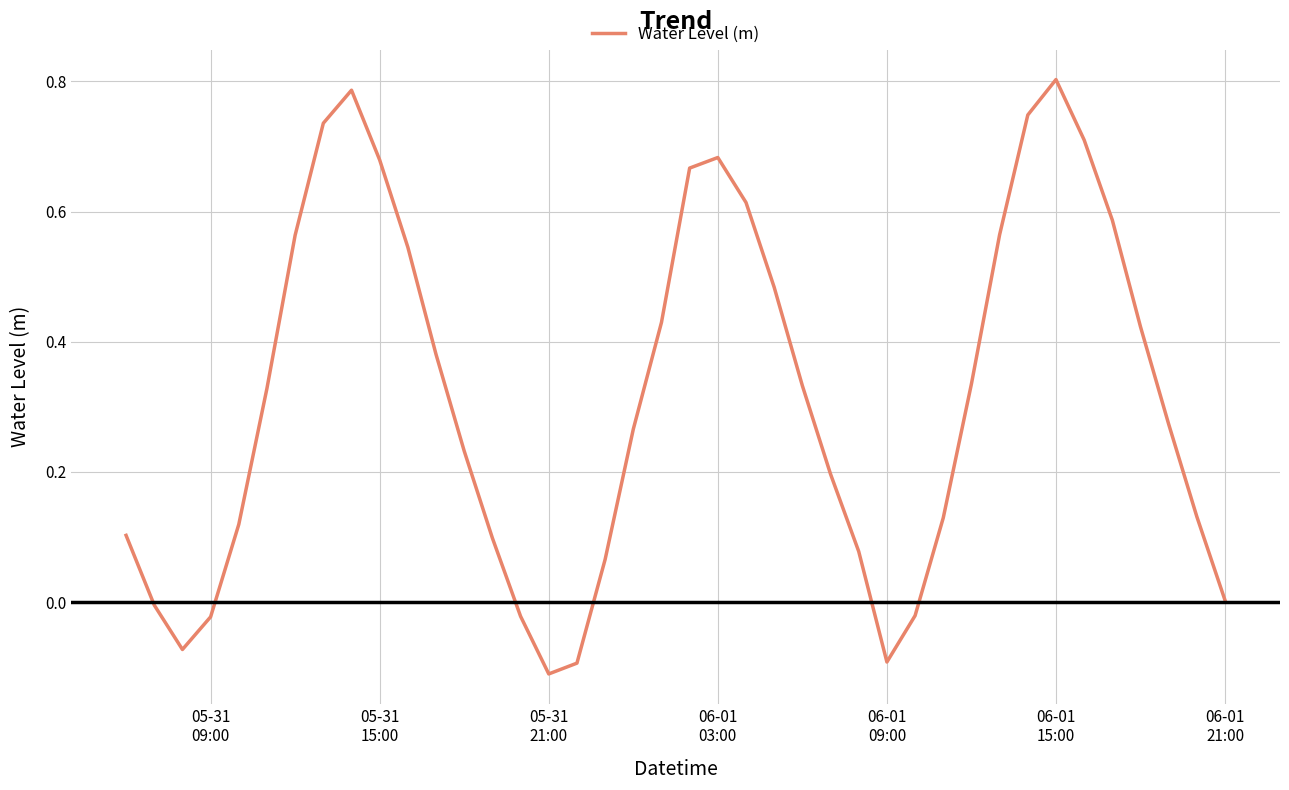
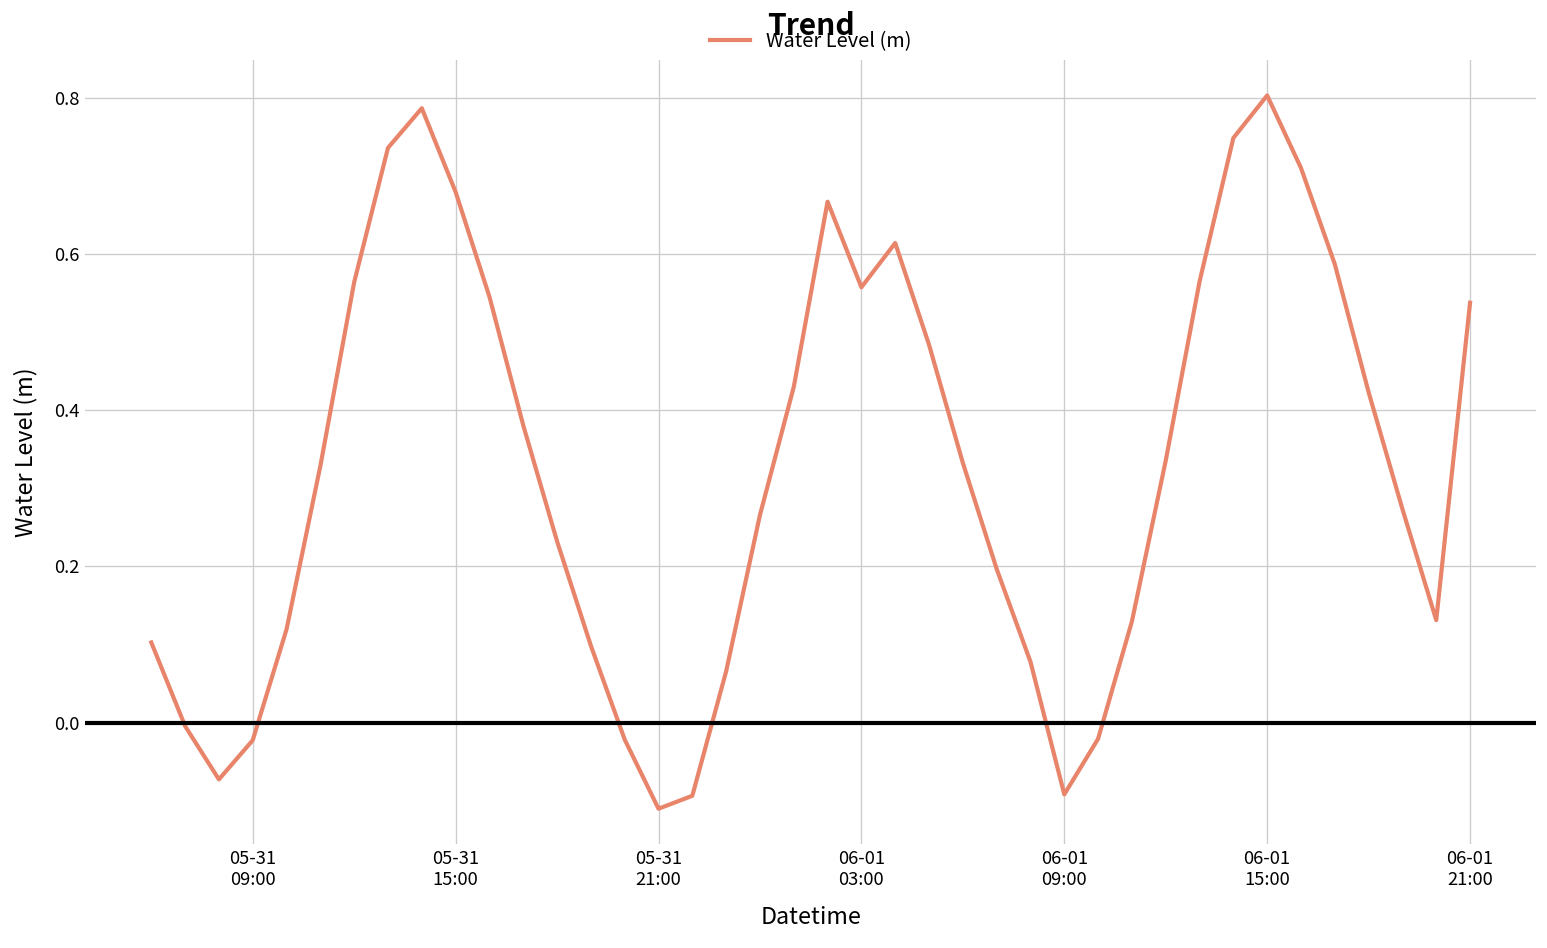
  {
    "05-31 09:00": -0.02,
    "05-31 15:00": 0.68,
    "05-31 21:00": -0.11,
-   "06-01 03:00": 0.68,
+   "06-01 03:00": 0.56,
    "06-01 09:00": -0.09,
    "06-01 15:00": 0.80,
-   "06-01 21:00": 0.00
+   "06-01 21:00": 0.54
  }
